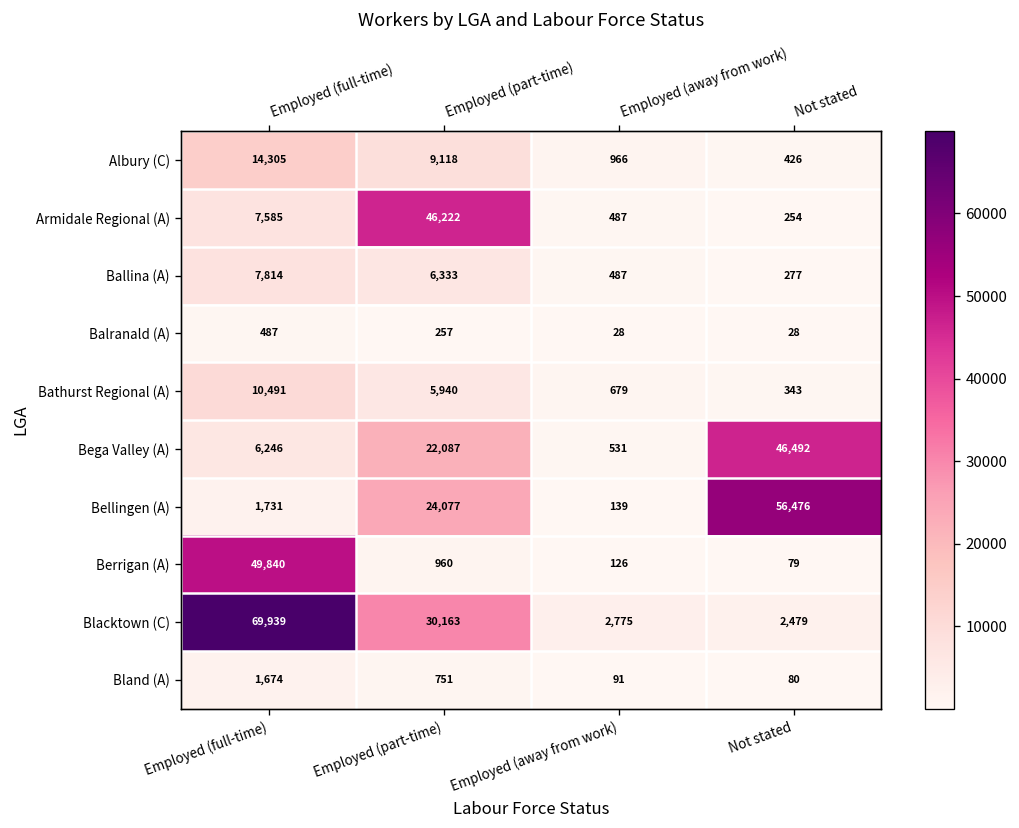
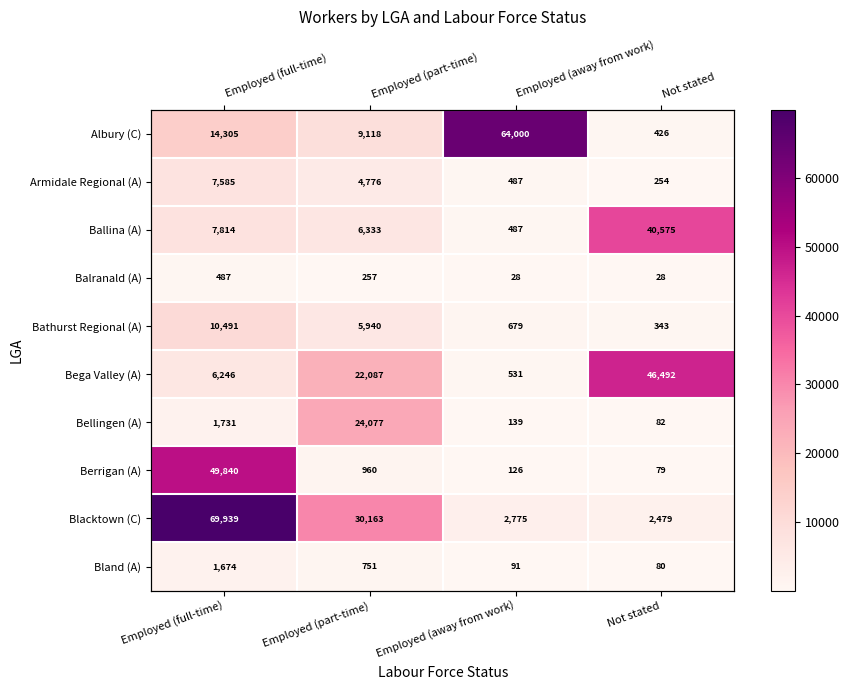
  {
    "Albury (C)": {
      "Employed (full-time)": "14,305",
      "Employed (part-time)": "9,118",
-     "Employed (away from work)": "966",
+     "Employed (away from work)": "64,000",
      "Not stated": "426"
    },
    "Armidale Regional (A)": {
      "Employed (full-time)": "7,585",
-     "Employed (part-time)": "46,222",
+     "Employed (part-time)": "4,776",
      "Employed (away from work)": "487",
      "Not stated": "254"
    },
    "Ballina (A)": {
      "Employed (full-time)": "7,814",
      "Employed (part-time)": "6,333",
      "Employed (away from work)": "487",
-     "Not stated": "277"
+     "Not stated": "40,575"
    },
    "Balranald (A)": {
      "Employed (full-time)": "487",
      "Employed (part-time)": "257",
      "Employed (away from work)": "28",
      "Not stated": "28"
    },
    "Bathurst Regional (A)": {
      "Employed (full-time)": "10,491",
      "Employed (part-time)": "5,940",
      "Employed (away from work)": "679",
      "Not stated": "343"
    },
    "Bega Valley (A)": {
      "Employed (full-time)": "6,246",
      "Employed (part-time)": "22,087",
      "Employed (away from work)": "531",
      "Not stated": "46,492"
    },
    "Bellingen (A)": {
      "Employed (full-time)": "1,731",
      "Employed (part-time)": "24,077",
      "Employed (away from work)": "139",
-     "Not stated": "56,476"
+     "Not stated": "82"
    },
    "Berrigan (A)": {
      "Employed (full-time)": "49,840",
      "Employed (part-time)": "960",
      "Employed (away from work)": "126",
      "Not stated": "79"
    },
    "Blacktown (C)": {
      "Employed (full-time)": "69,939",
      "Employed (part-time)": "30,163",
      "Employed (away from work)": "2,775",
      "Not stated": "2,479"
    },
    "Bland (A)": {
      "Employed (full-time)": "1,674",
      "Employed (part-time)": "751",
      "Employed (away from work)": "91",
      "Not stated": "80"
    }
  }
